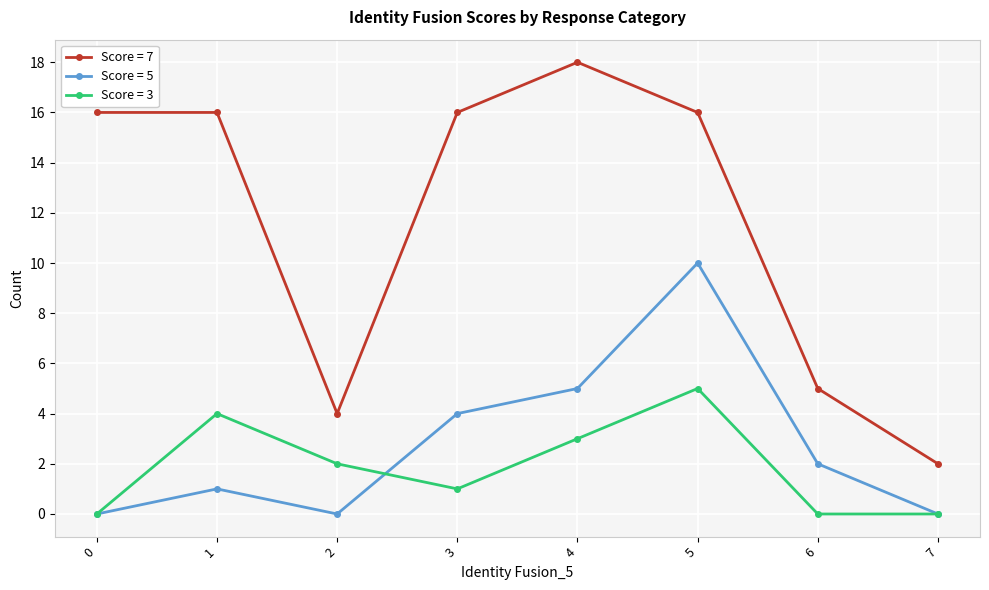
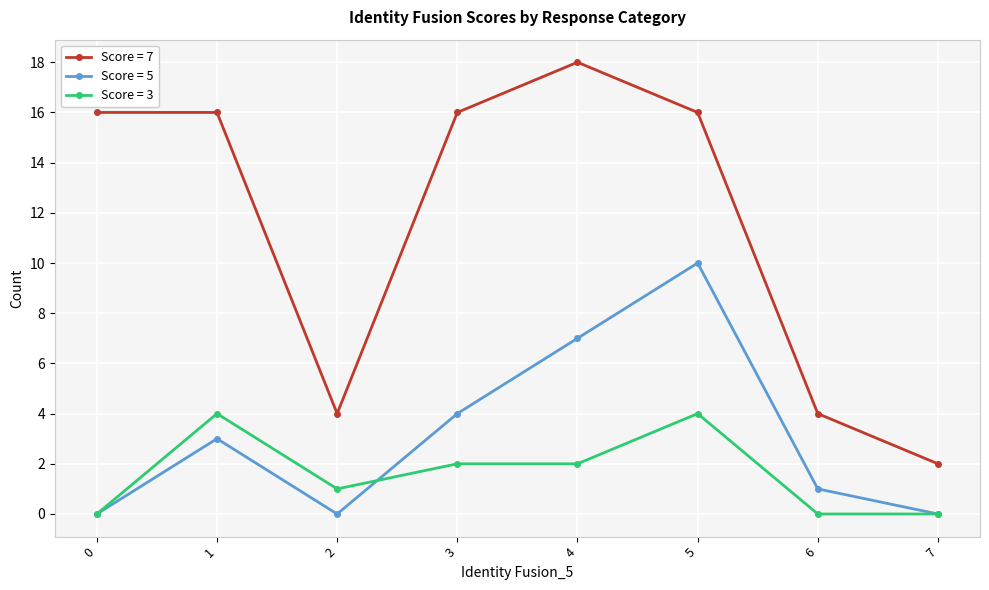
  {
    "Score = 7": {
      "0": 16,
      "1": 16,
      "2": 4,
      "3": 16,
      "4": 18,
      "5": 16,
-     "6": 5,
+     "6": 4,
      "7": 2
    },
    "Score = 5": {
-     "1": 1,
+     "1": 3,
      "2": 0,
      "3": 4,
-     "4": 5,
+     "4": 7,
      "5": 10,
-     "6": 2
+     "6": 1
    },
    "Score = 3": {
      "1": 4,
-     "2": 2,
-     "3": 1,
-     "4": 3,
-     "5": 5,
+     "2": 1,
+     "3": 2,
+     "4": 2,
+     "5": 4,
      "6": 0
    }
  }
